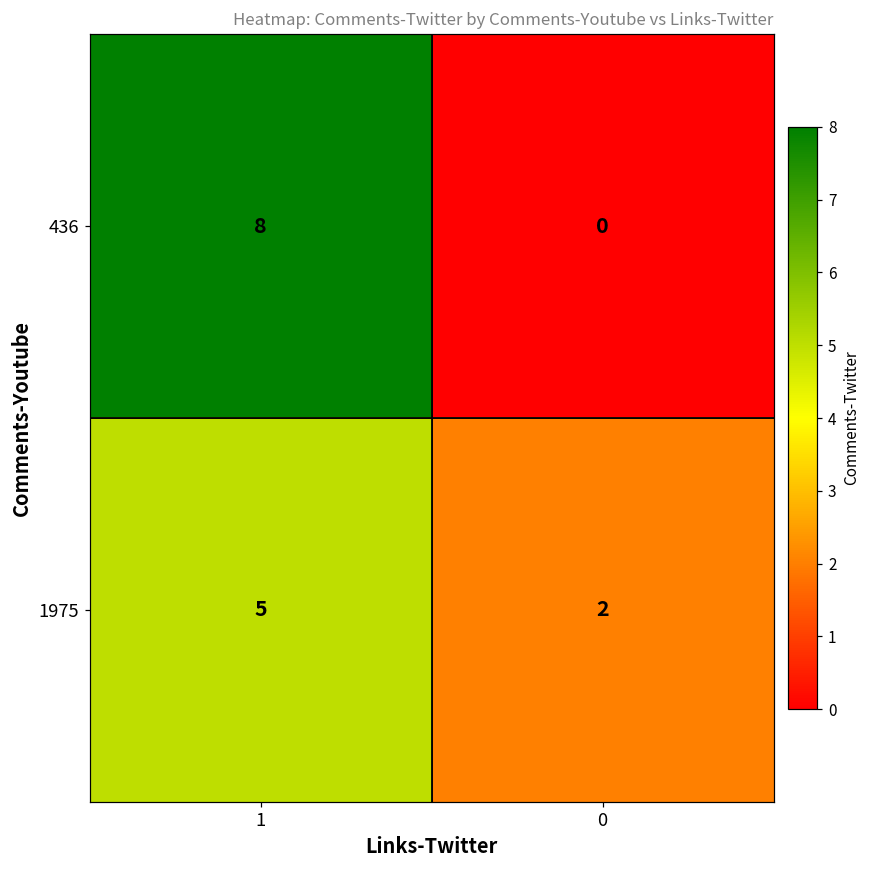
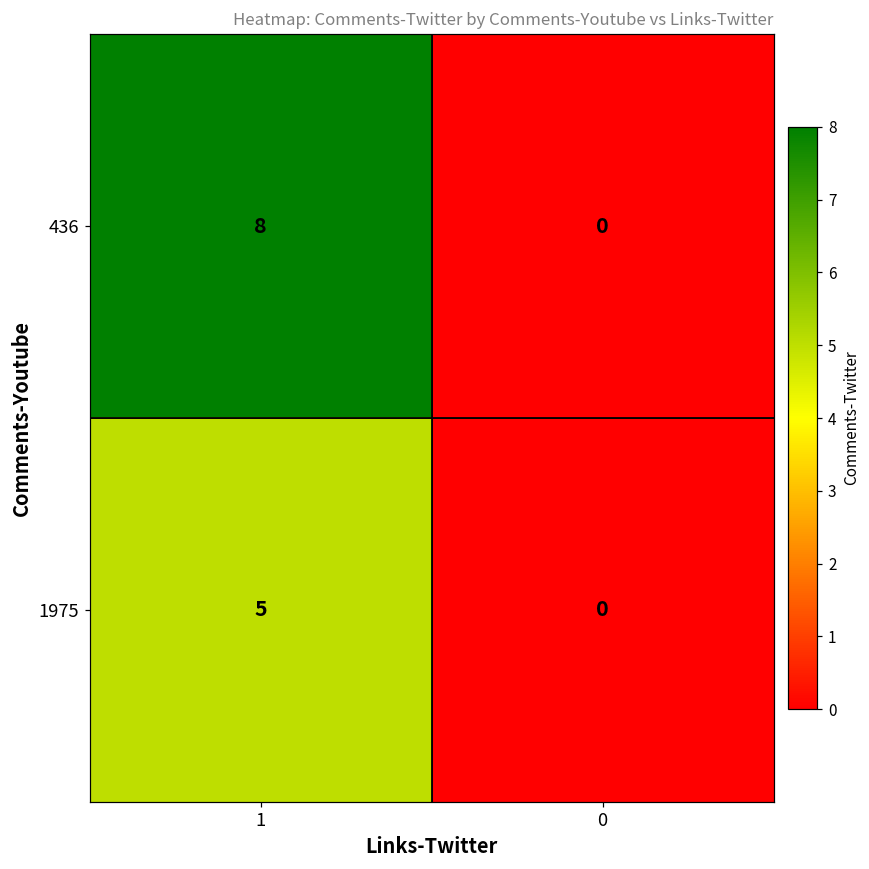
  {
    "436": {
      "1": 8,
      "0": 0
    },
    "1975": {
      "1": 5,
-     "0": 2
+     "0": 0
    }
  }
